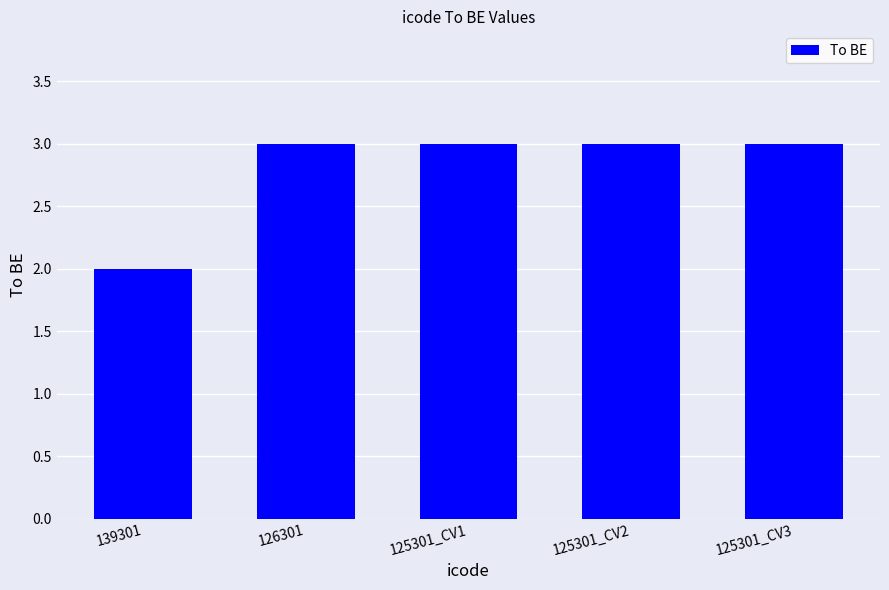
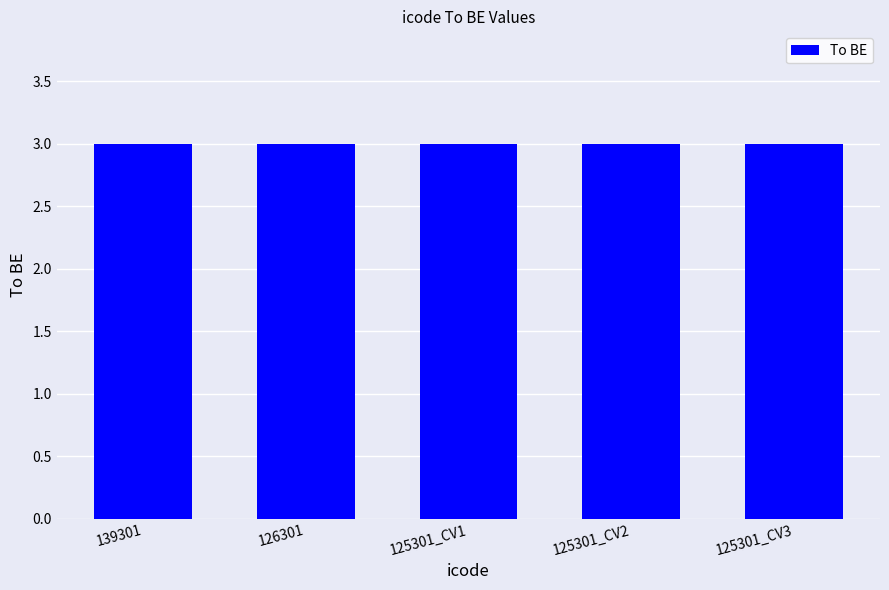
  {
-   "139301": 2,
+   "139301": 3,
    "126301": 3,
    "125301_CV1": 3,
    "125301_CV2": 3,
    "125301_CV3": 3
  }
